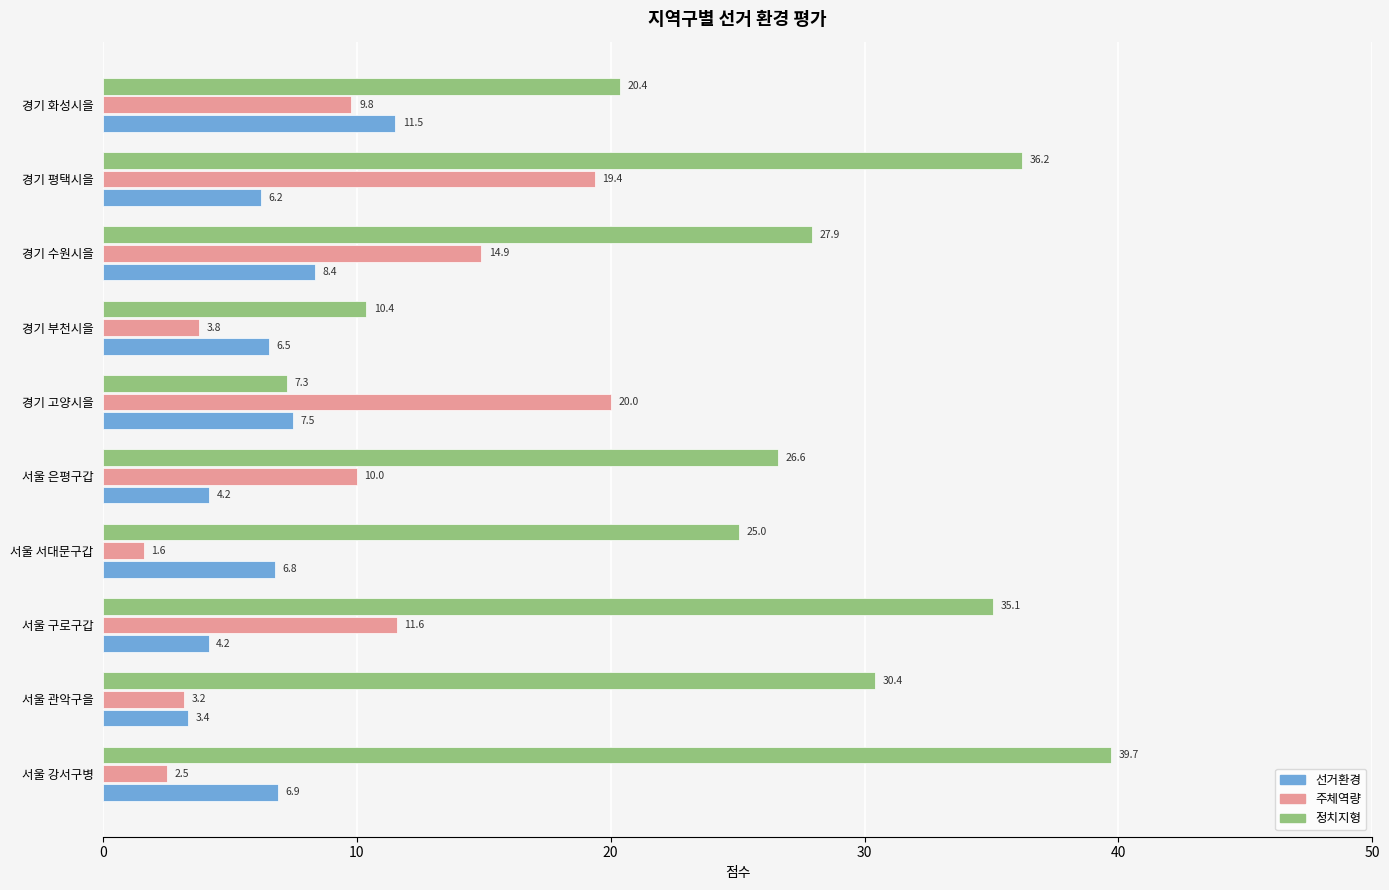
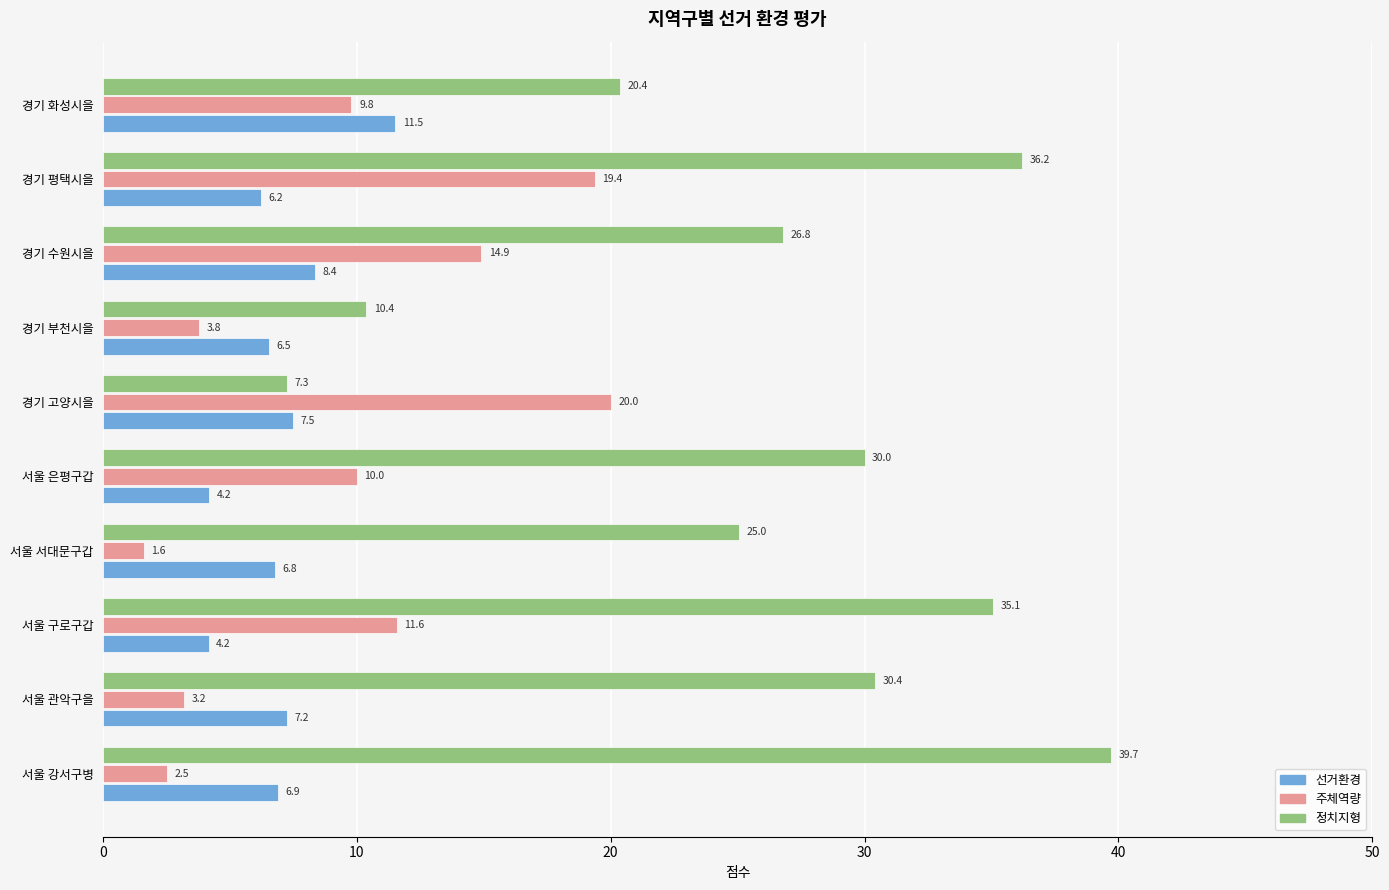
  {
    "선거환경": {
      "경기 화성시을": 11.5,
      "경기 평택시을": 6.2,
      "경기 수원시을": 8.4,
      "경기 부천시을": 6.5,
      "경기 고양시을": 7.5,
      "서울 은평구갑": 4.2,
      "서울 서대문구갑": 6.8,
      "서울 구로구갑": 4.2,
-     "서울 관악구을": 3.4,
+     "서울 관악구을": 7.2,
      "서울 강서구병": 6.9
    },
    "주체역량": {
      "경기 화성시을": 9.8,
      "경기 평택시을": 19.4,
      "경기 수원시을": 14.9,
      "경기 부천시을": 3.8,
      "경기 고양시을": 20.0,
      "서울 은평구갑": 10.0,
      "서울 서대문구갑": 1.6,
      "서울 구로구갑": 11.6,
      "서울 관악구을": 3.2,
      "서울 강서구병": 2.5
    },
    "정치지형": {
      "경기 화성시을": 20.4,
      "경기 평택시을": 36.2,
-     "경기 수원시을": 27.9,
+     "경기 수원시을": 26.8,
      "경기 부천시을": 10.4,
      "경기 고양시을": 7.3,
-     "서울 은평구갑": 26.6,
+     "서울 은평구갑": 30.0,
      "서울 서대문구갑": 25.0,
      "서울 구로구갑": 35.1,
      "서울 관악구을": 30.4,
      "서울 강서구병": 39.7
    }
  }
